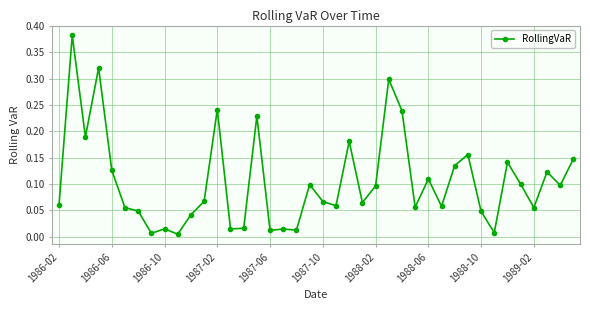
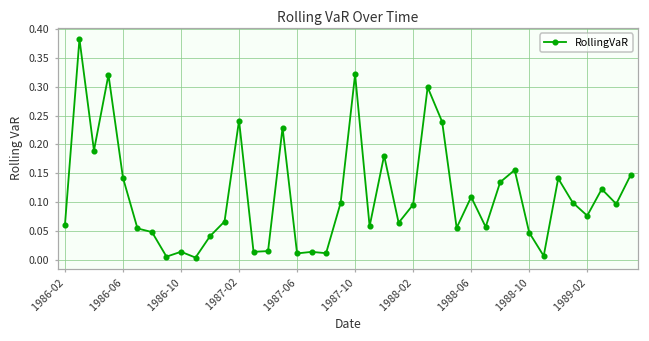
  {
    "1986-02": 0.06,
-   "1986-06": 0.13,
+   "1986-06": 0.14,
    "1986-10": 0.01,
    "1987-02": 0.24,
    "1987-06": 0.01,
-   "1987-10": 0.07,
+   "1987-10": 0.32,
    "1988-02": 0.10,
    "1988-06": 0.11,
    "1988-10": 0.05,
-   "1989-02": 0.06
+   "1989-02": 0.08
  }
